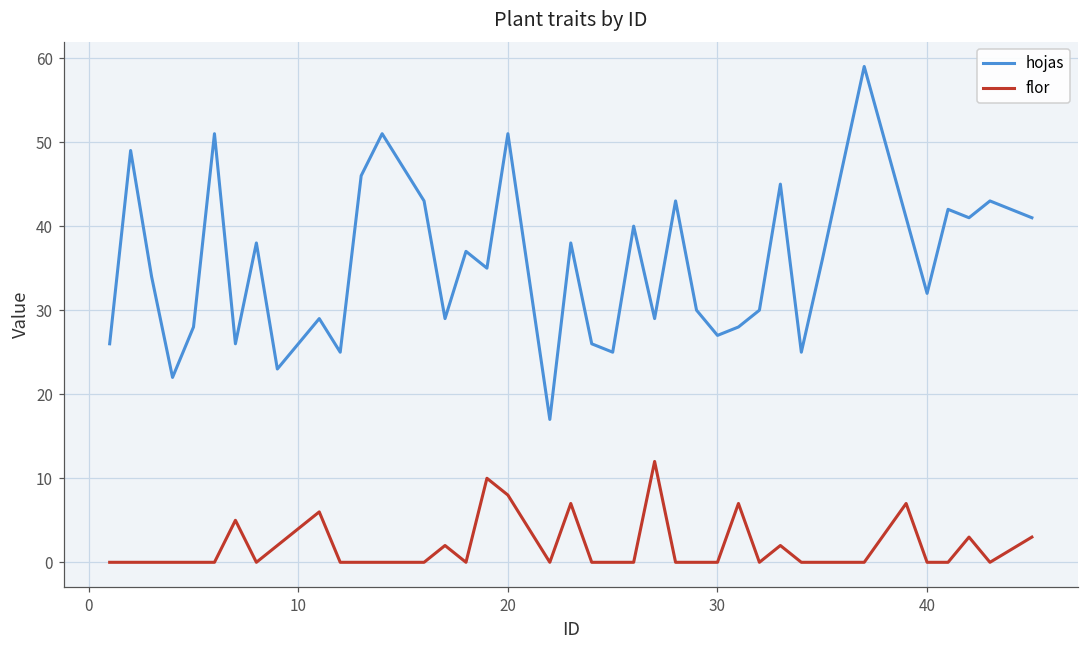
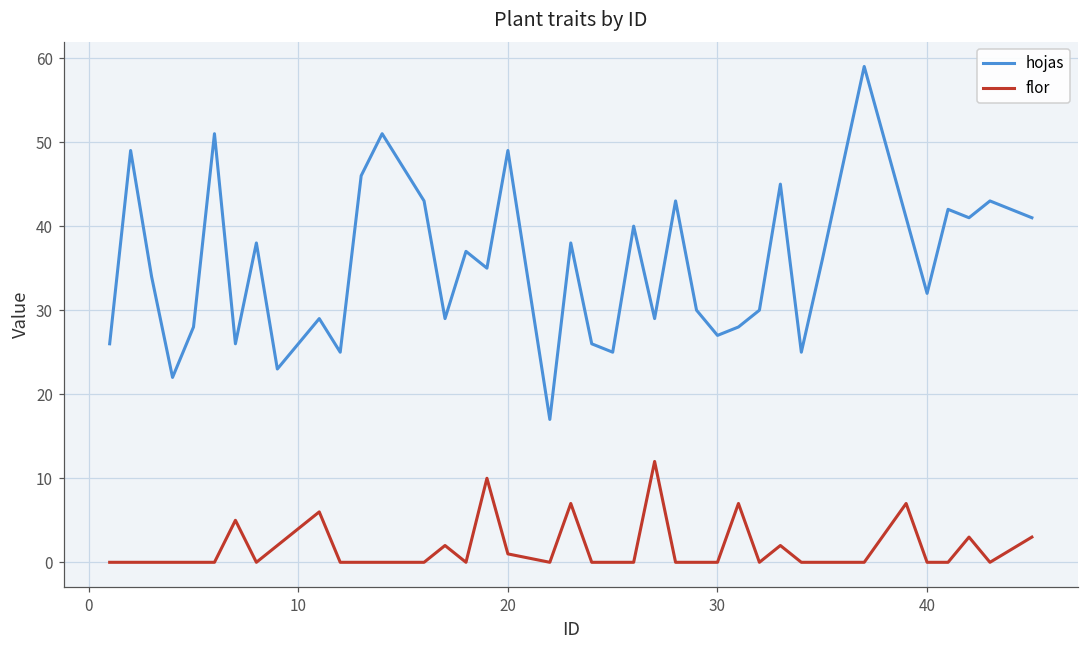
  {
    "hojas": {
-     "20": 51,
+     "20": 49,
      "30": 27,
      "40": 32
    },
    "flor": {
-     "20": 8,
+     "20": 1,
      "30": 0,
      "40": 0
    }
  }
